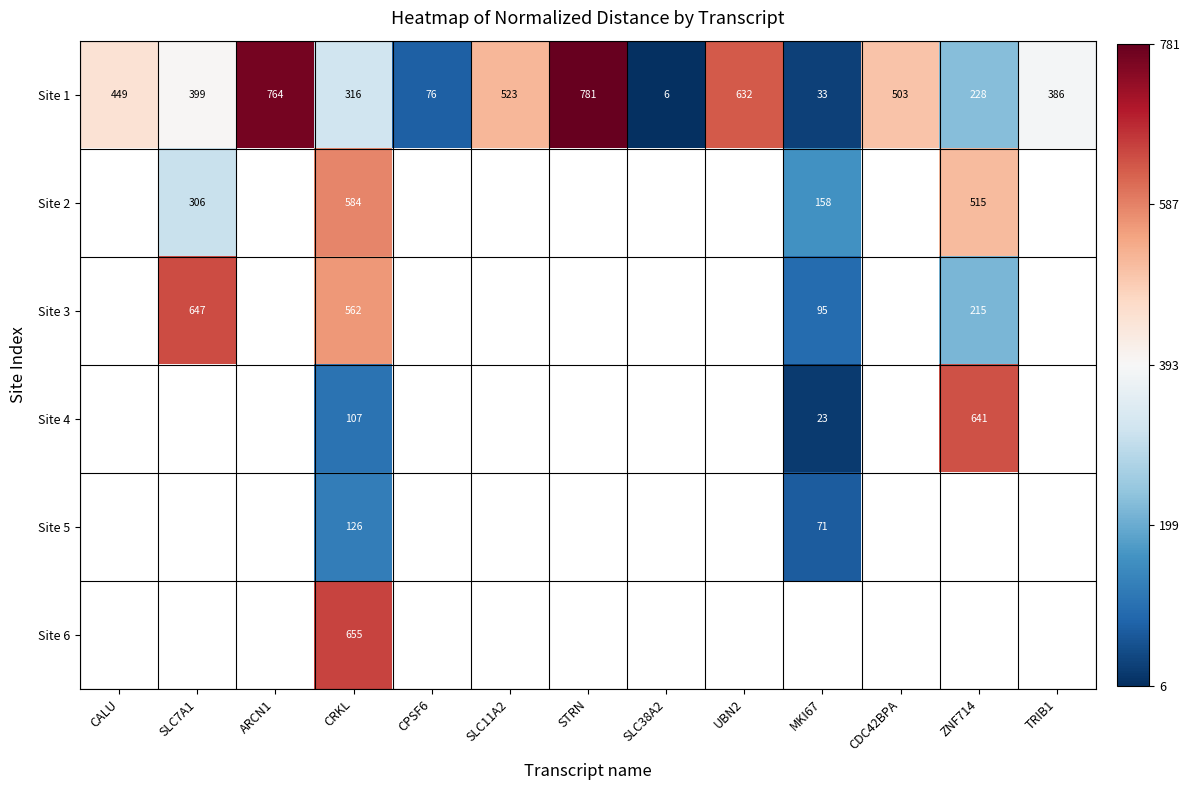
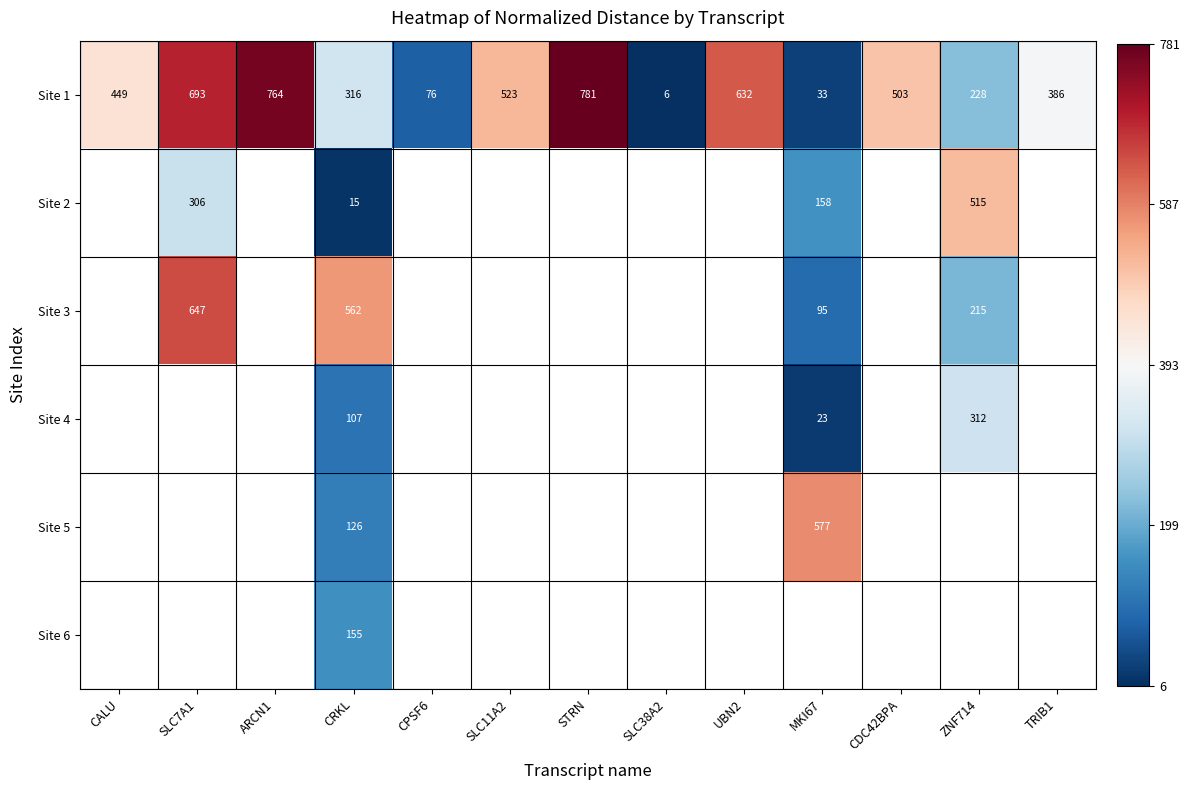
  {
    "Site 1": {
      "CALU": 449,
-     "SLC7A1": 399,
+     "SLC7A1": 693,
      "ARCN1": 764,
      "CRKL": 316,
      "CPSF6": 76,
      "SLC11A2": 523,
      "STRN": 781,
      "SLC38A2": 6,
      "UBN2": 632,
      "MKI67": 33,
      "CDC42BPA": 503,
      "ZNF714": 228,
      "TRIB1": 386
    },
    "Site 2": {
      "SLC7A1": 306,
-     "CRKL": 584,
+     "CRKL": 15,
      "MKI67": 158,
      "ZNF714": 515
    },
    "Site 3": {
      "SLC7A1": 647,
      "CRKL": 562,
      "MKI67": 95,
      "ZNF714": 215
    },
    "Site 4": {
      "CRKL": 107,
      "MKI67": 23,
-     "ZNF714": 641
+     "ZNF714": 312
    },
    "Site 5": {
      "CRKL": 126,
-     "MKI67": 71
+     "MKI67": 577
    },
    "Site 6": {
-     "CRKL": 655
+     "CRKL": 155
    }
  }
